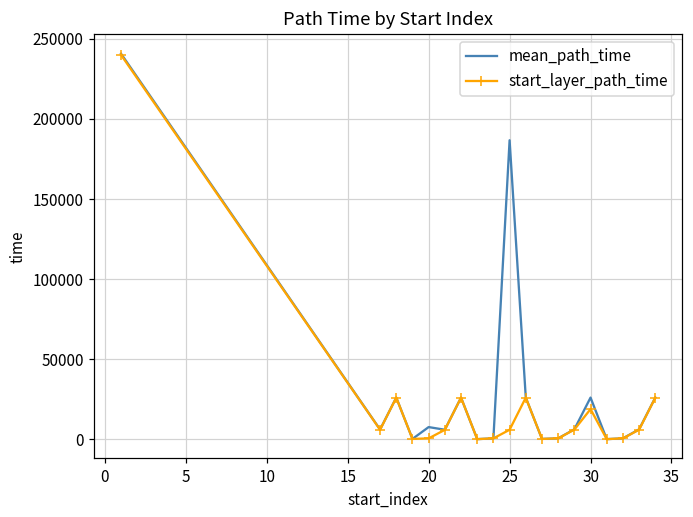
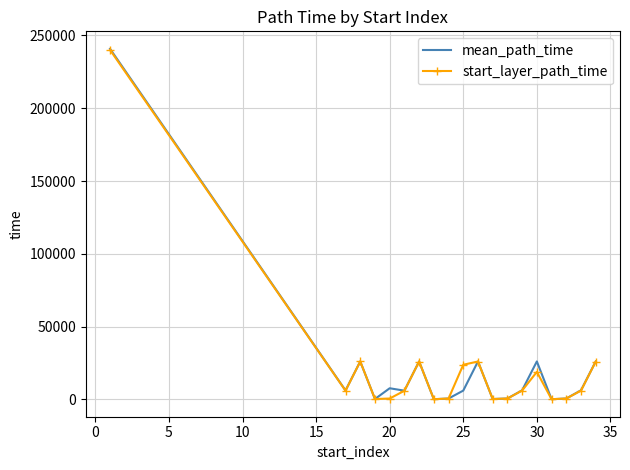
  {
    "mean_path_time": {
      "20": 8000,
-     "25": 187000,
+     "25": 6000,
      "30": 26000
    },
    "start_layer_path_time": {
      "20": 1000,
-     "25": 6000,
+     "25": 24000,
      "30": 19000
    }
  }
